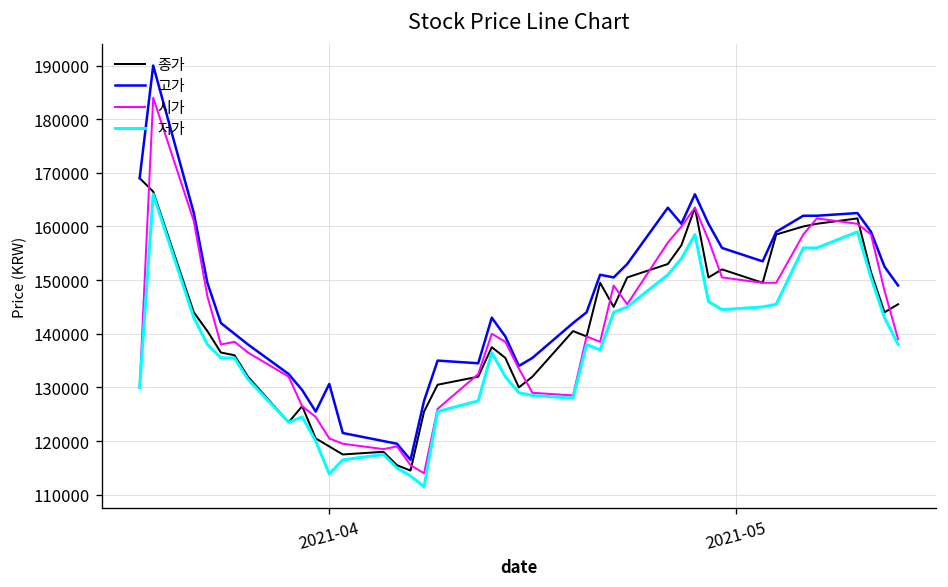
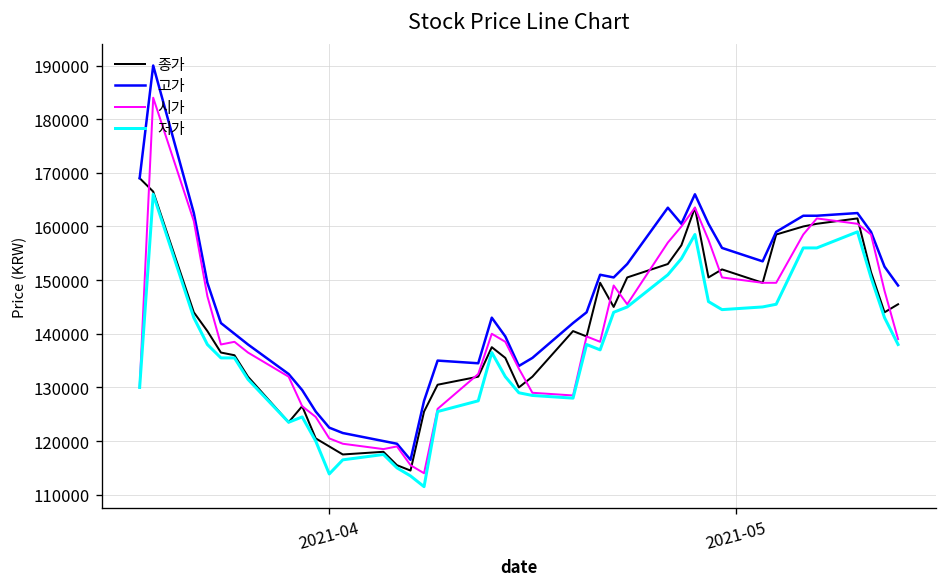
  {
    "종가": {
      "2021-04": 119000
    },
    "고가": {
-     "2021-04": 131000
+     "2021-04": 123000
    },
    "시가": {
      "2021-04": 121000
    },
    "저가": {
      "2021-04": 114000
    }
  }
